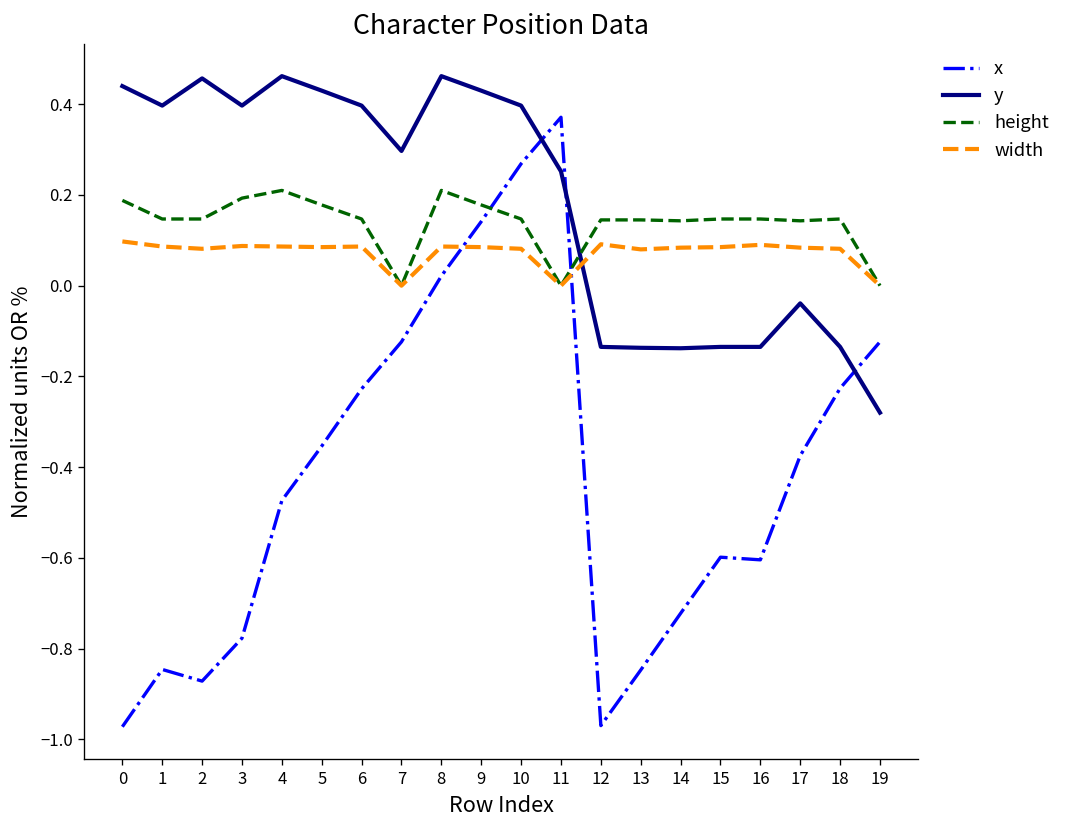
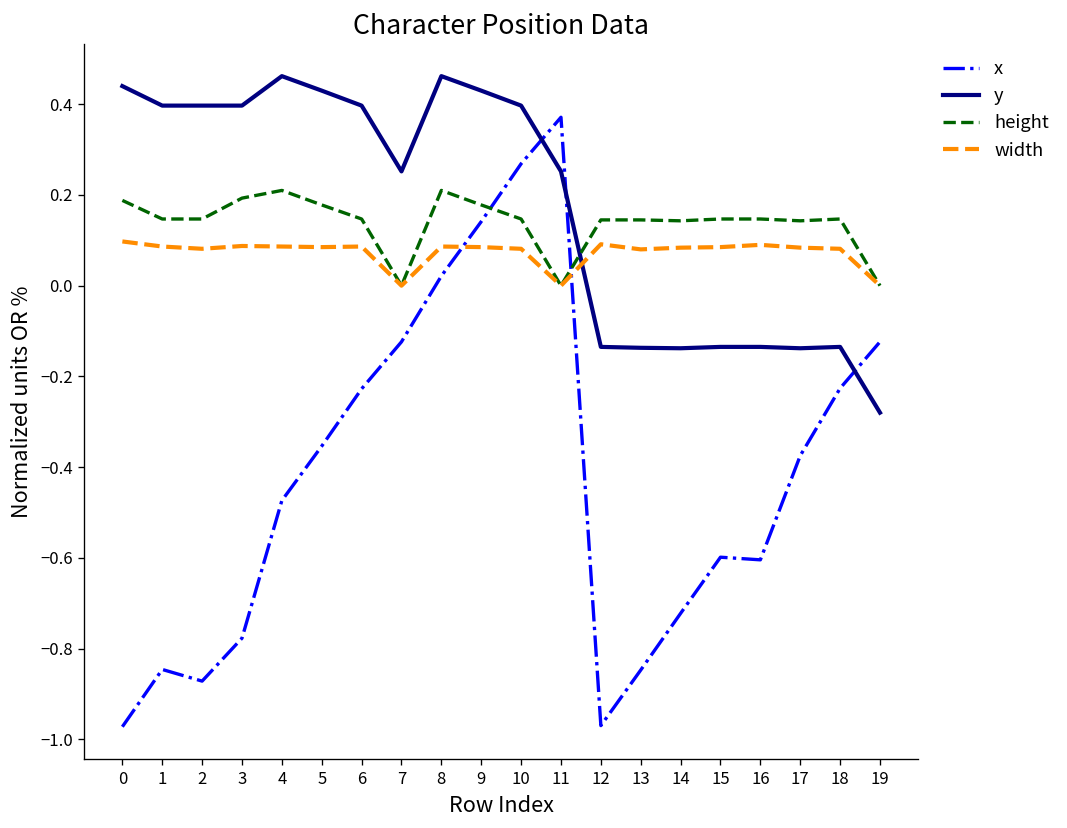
  {
    "x": {
      "0": -0.97,
      "1": -0.85,
      "2": -0.87,
      "3": -0.78,
      "4": -0.47,
      "5": -0.35,
      "6": -0.23,
      "7": -0.12,
      "8": 0.02,
      "9": 0.14,
      "10": 0.27,
      "11": 0.37,
      "12": -0.97,
      "13": -0.85,
      "14": -0.72,
      "15": -0.60,
      "16": -0.60,
      "17": -0.37,
      "18": -0.23,
      "19": -0.12
    },
    "y": {
      "0": 0.44,
      "1": 0.40,
-     "2": 0.46,
+     "2": 0.40,
      "3": 0.40,
      "4": 0.46,
      "5": 0.43,
      "6": 0.40,
-     "7": 0.30,
+     "7": 0.25,
      "8": 0.46,
      "9": 0.43,
      "10": 0.40,
      "11": 0.25,
      "12": -0.14,
      "13": -0.14,
      "14": -0.14,
      "15": -0.14,
      "16": -0.14,
-     "17": -0.04,
+     "17": -0.14,
      "18": -0.14,
      "19": -0.28
    },
    "height": {
      "0": 0.19,
      "1": 0.15,
      "2": 0.15,
      "3": 0.19,
      "4": 0.21,
      "5": 0.18,
      "6": 0.15,
      "8": 0.21,
      "9": 0.18,
      "10": 0.15,
      "12": 0.15,
      "13": 0.15,
      "14": 0.14,
      "15": 0.15,
      "16": 0.15,
      "17": 0.14,
      "18": 0.15
    },
    "width": {
      "0": 0.10,
      "1": 0.09,
      "2": 0.08,
      "3": 0.09,
      "4": 0.09,
      "5": 0.09,
      "6": 0.09,
      "8": 0.09,
      "9": 0.09,
      "10": 0.08,
      "12": 0.09,
      "13": 0.08,
      "14": 0.08,
      "15": 0.09,
      "16": 0.09,
      "17": 0.08,
      "18": 0.08
    }
  }
